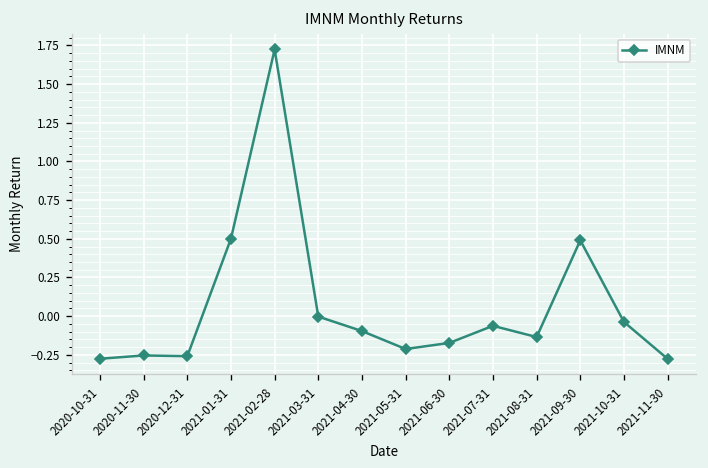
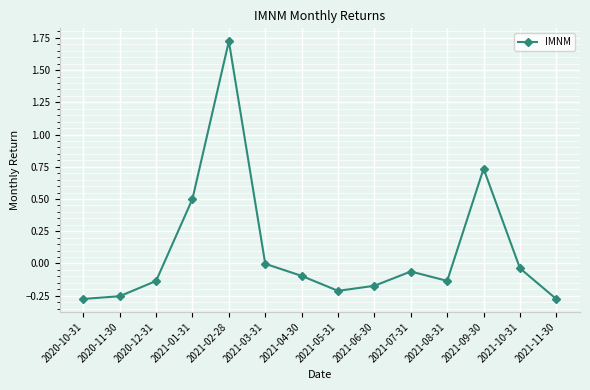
  {
    "2020-10-31": -0.28,
    "2020-11-30": -0.25,
-   "2020-12-31": -0.26,
+   "2020-12-31": -0.14,
    "2021-01-31": 0.50,
    "2021-02-28": 1.72,
    "2021-03-31": 0.00,
    "2021-04-30": -0.10,
    "2021-05-31": -0.21,
    "2021-06-30": -0.17,
    "2021-07-31": -0.06,
    "2021-08-31": -0.14,
-   "2021-09-30": 0.49,
+   "2021-09-30": 0.74,
    "2021-10-31": -0.04,
    "2021-11-30": -0.28
  }
